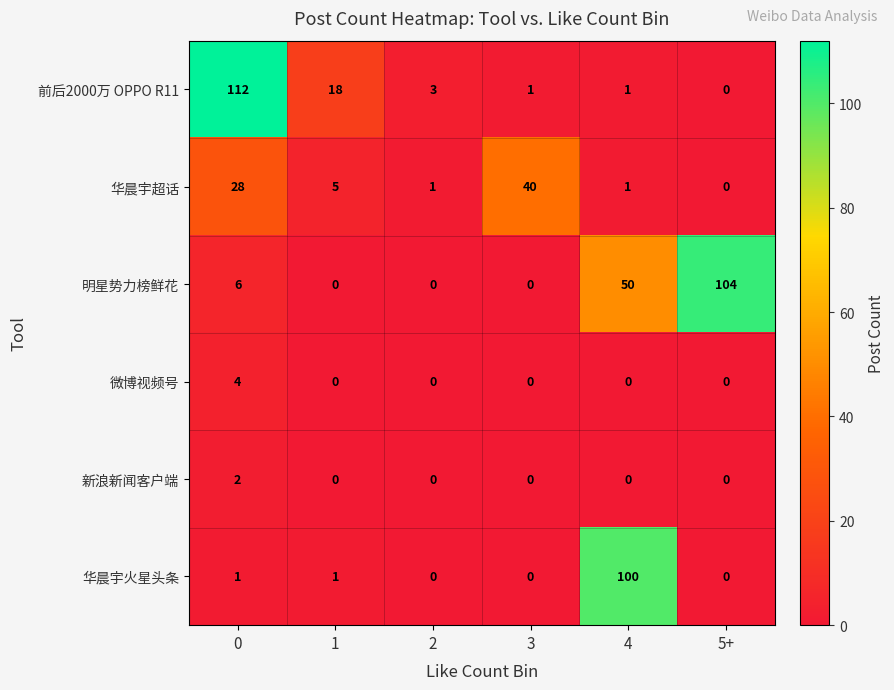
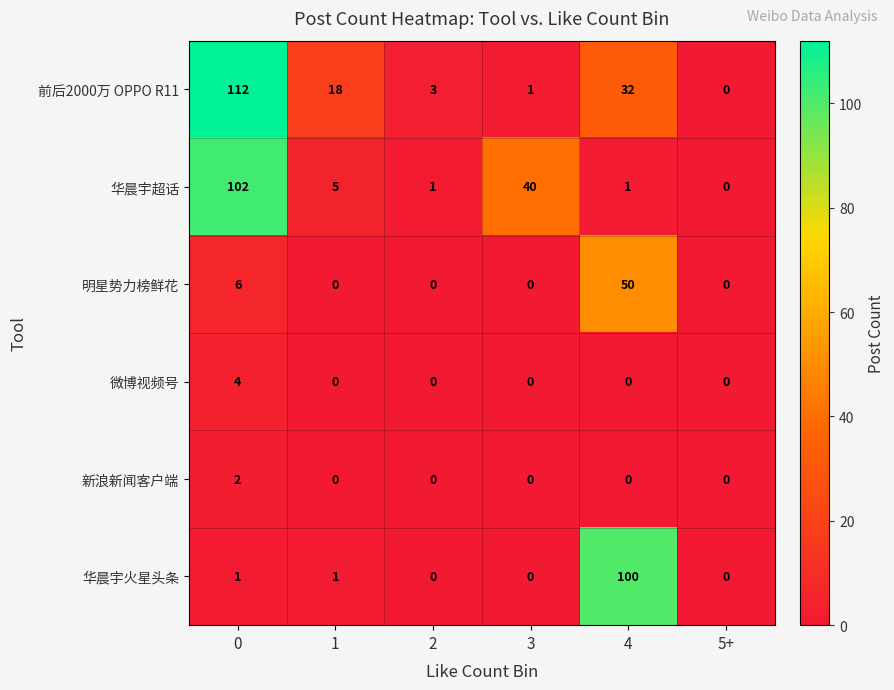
  {
    "前后2000万 OPPO R11": {
      "0": 112,
      "1": 18,
      "2": 3,
      "3": 1,
-     "4": 1,
+     "4": 32,
      "5+": 0
    },
    "华晨宇超话": {
-     "0": 28,
+     "0": 102,
      "1": 5,
      "2": 1,
      "3": 40,
      "4": 1,
      "5+": 0
    },
    "明星势力榜鲜花": {
      "0": 6,
      "1": 0,
      "2": 0,
      "3": 0,
      "4": 50,
-     "5+": 104
+     "5+": 0
    },
    "微博视频号": {
      "0": 4,
      "1": 0,
      "2": 0,
      "3": 0,
      "4": 0,
      "5+": 0
    },
    "新浪新闻客户端": {
      "0": 2,
      "1": 0,
      "2": 0,
      "3": 0,
      "4": 0,
      "5+": 0
    },
    "华晨宇火星头条": {
      "0": 1,
      "1": 1,
      "2": 0,
      "3": 0,
      "4": 100,
      "5+": 0
    }
  }
